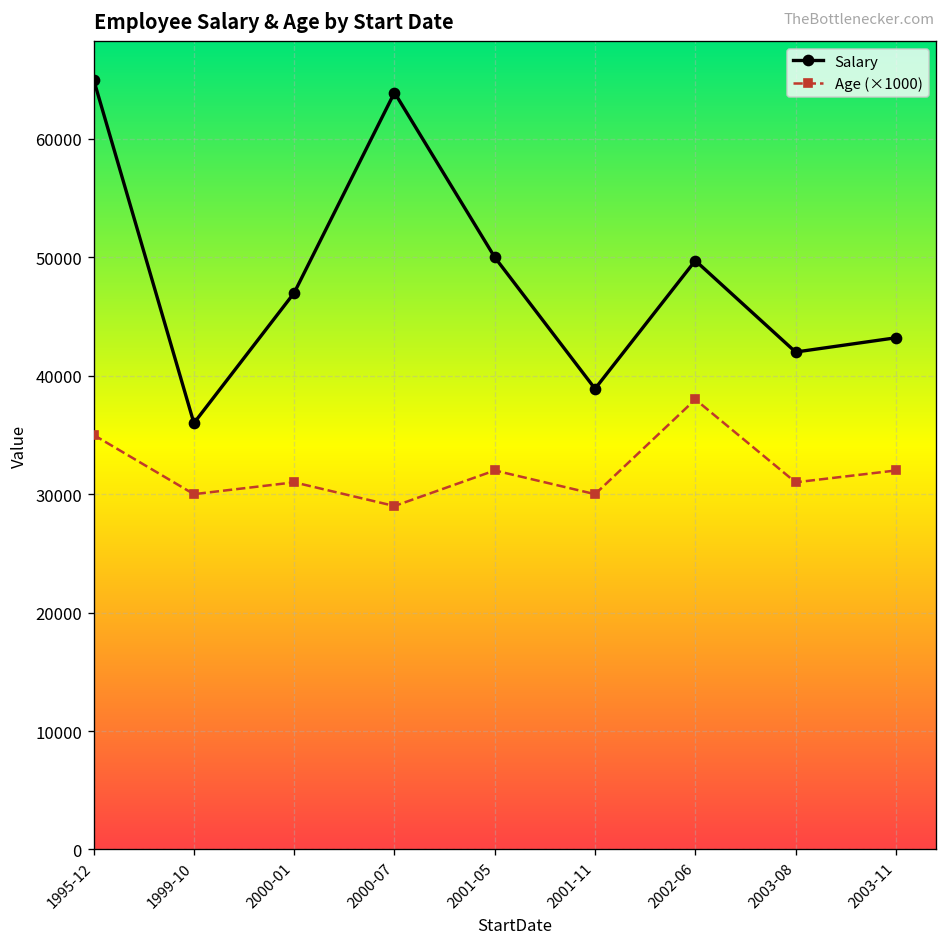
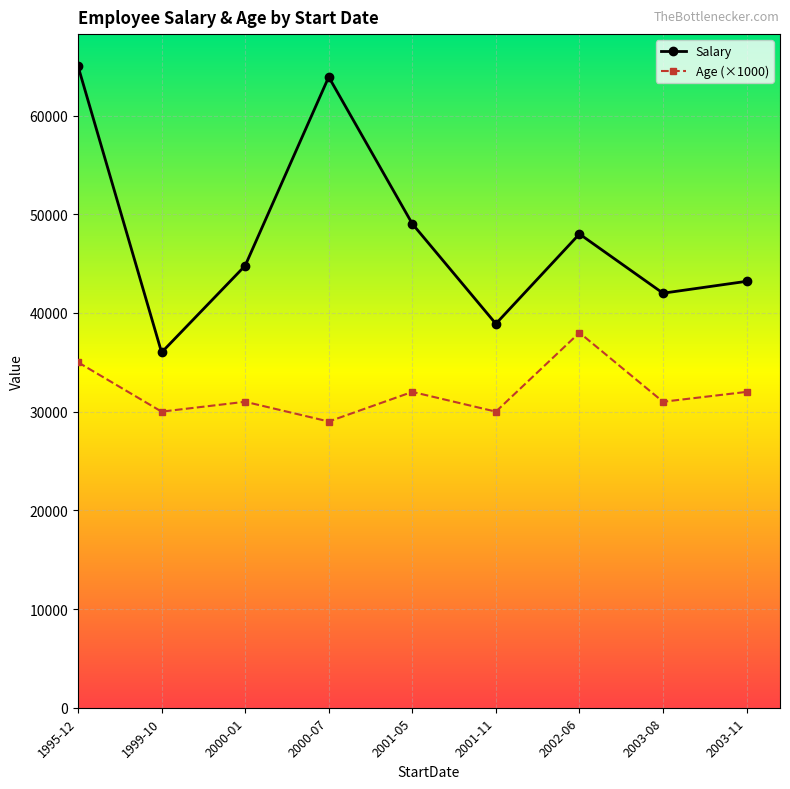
  {
    "Salary": {
      "1995-12": 65000,
      "1999-10": 36000,
-     "2000-01": 47000,
+     "2000-01": 45000,
      "2000-07": 64000,
-     "2001-05": 50000,
+     "2001-05": 49000,
      "2001-11": 39000,
-     "2002-06": 50000,
+     "2002-06": 48000,
      "2003-08": 42000,
      "2003-11": 43000
    },
    "Age (×1000)": {
      "1995-12": 35000,
      "1999-10": 30000,
      "2000-01": 31000,
      "2000-07": 29000,
      "2001-05": 32000,
      "2001-11": 30000,
      "2002-06": 38000,
      "2003-08": 31000,
      "2003-11": 32000
    }
  }
